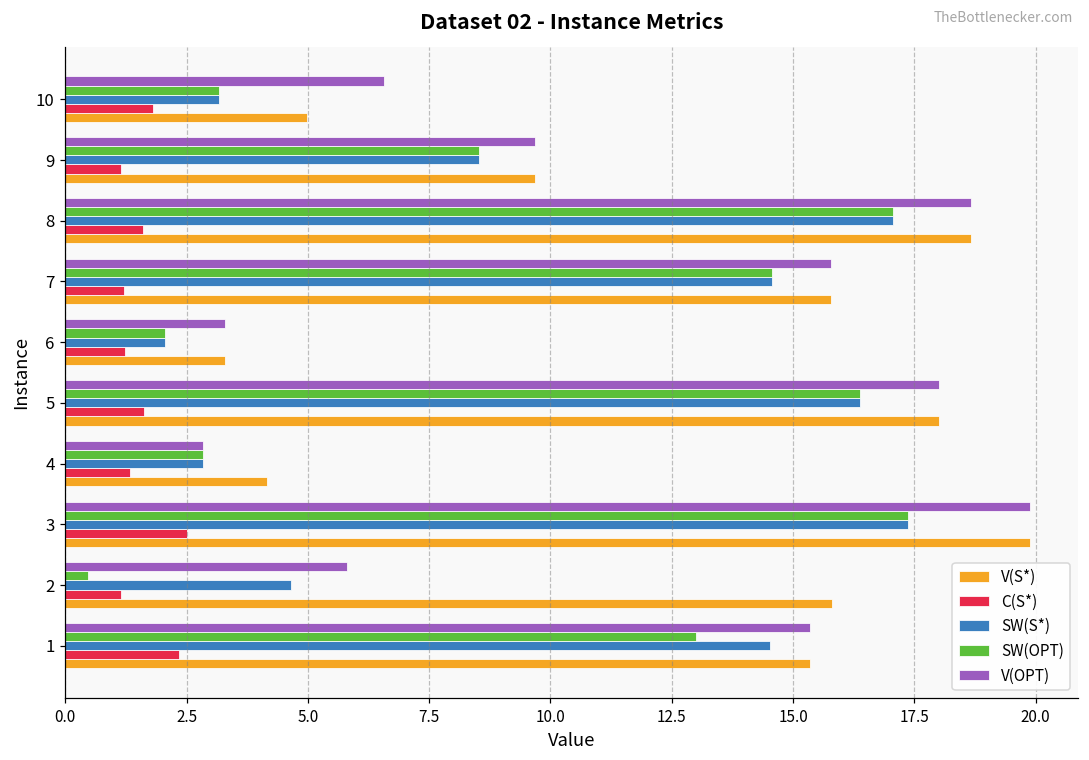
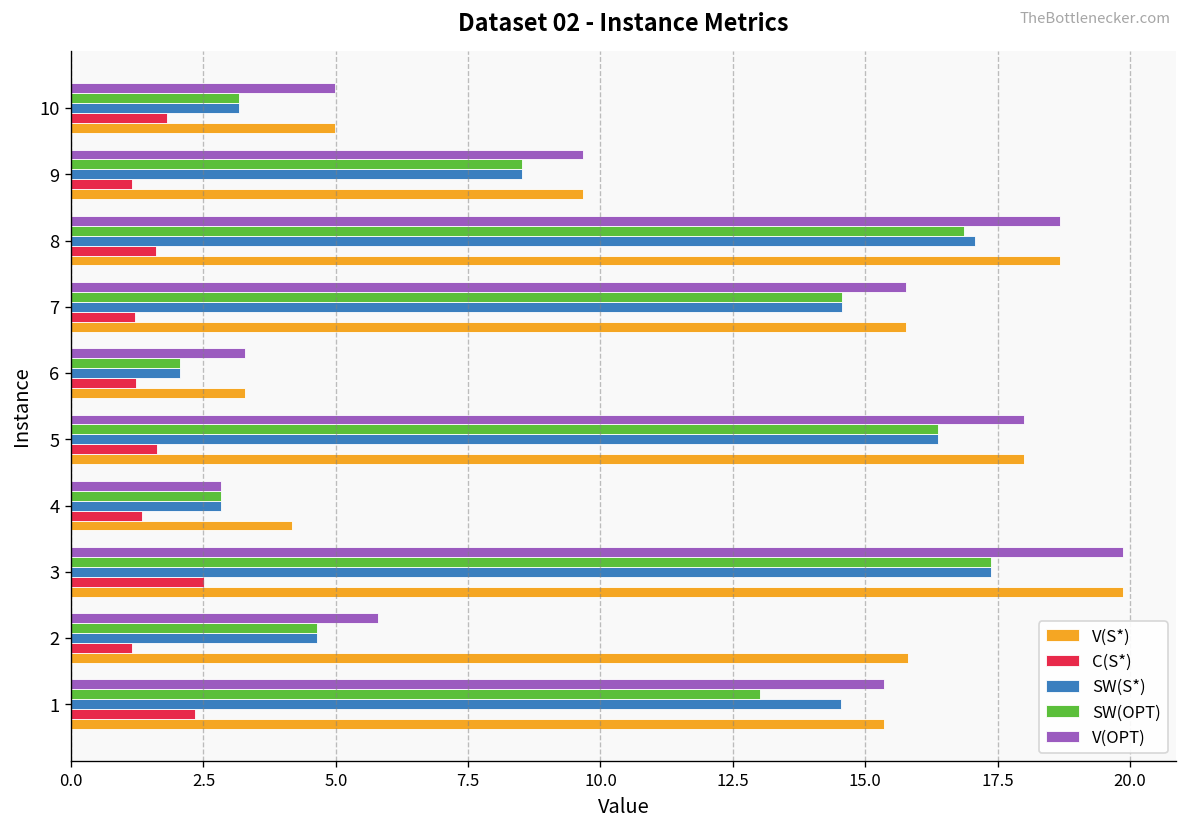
  {
    "V(S*)": {
      "10": 5.0,
      "9": 9.7,
      "8": 18.7,
      "7": 15.8,
      "6": 3.3,
      "5": 18.0,
      "4": 4.2,
      "3": 19.9,
      "2": 15.8,
      "1": 15.4
    },
    "C(S*)": {
      "10": 1.8,
      "9": 1.2,
      "8": 1.6,
      "7": 1.2,
      "6": 1.2,
      "5": 1.6,
      "4": 1.3,
      "3": 2.5,
      "2": 1.2,
      "1": 2.3
    },
    "SW(S*)": {
      "10": 3.2,
      "9": 8.5,
      "8": 17.1,
      "7": 14.6,
      "6": 2.1,
      "5": 16.4,
      "4": 2.8,
      "3": 17.4,
      "2": 4.6,
      "1": 14.5
    },
    "SW(OPT)": {
      "10": 3.2,
      "9": 8.5,
-     "8": 17.1,
+     "8": 16.9,
      "7": 14.6,
      "6": 2.1,
      "5": 16.4,
      "4": 2.8,
      "3": 17.4,
-     "2": 0.5,
+     "2": 4.6,
      "1": 13.0
    },
    "V(OPT)": {
-     "10": 6.6,
+     "10": 5.0,
      "9": 9.7,
      "8": 18.7,
      "7": 15.8,
      "6": 3.3,
      "5": 18.0,
      "4": 2.8,
      "3": 19.9,
      "2": 5.8,
      "1": 15.4
    }
  }
